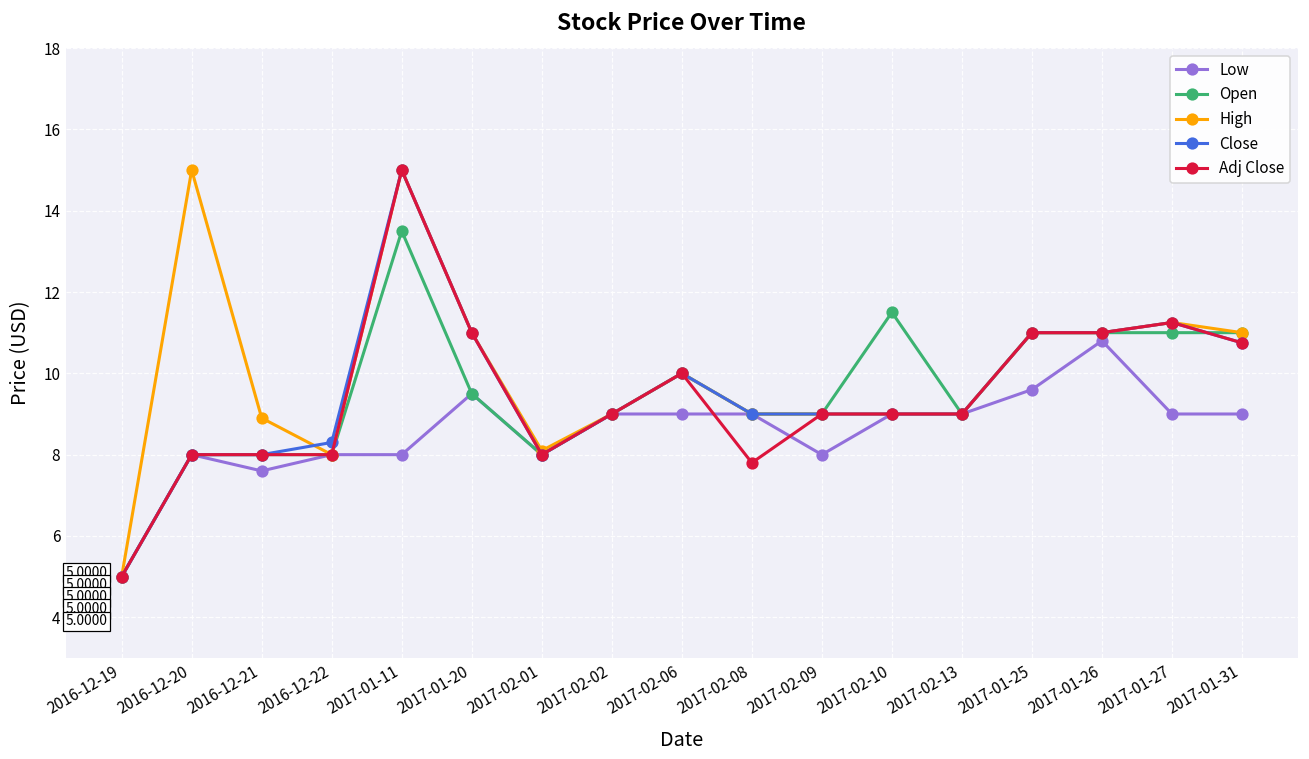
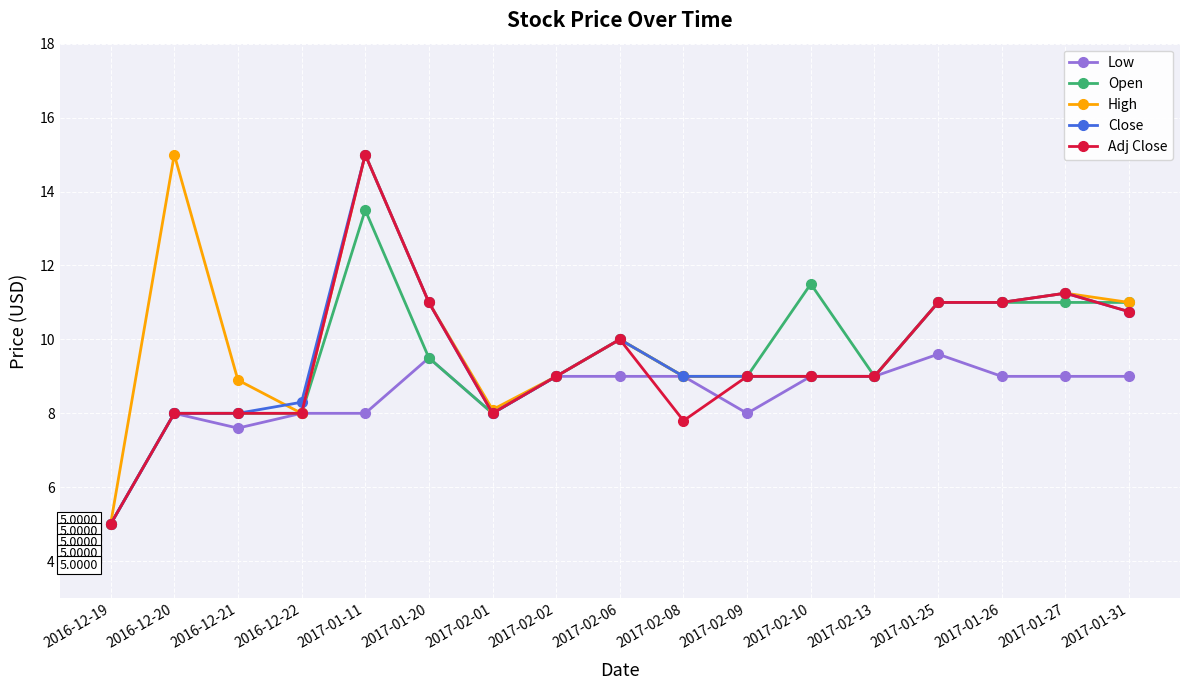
  {
    "Low": {
      "2016-12-21": 7.6,
      "2017-01-11": 8.0,
      "2017-02-06": 9.0,
      "2017-02-09": 8.0,
      "2017-01-25": 9.6,
-     "2017-01-26": 10.8,
+     "2017-01-26": 9.0,
      "2017-01-27": 9.0,
      "2017-01-31": 9.0
    },
    "Open": {
      "2017-01-11": 13.5,
      "2017-02-10": 11.5,
      "2017-01-27": 11.0
    },
    "High": {
      "2016-12-20": 15.0,
      "2016-12-21": 8.9,
      "2017-02-01": 8.1
    },
    "Close": {
      "2016-12-22": 8.3
    },
    "Adj Close": {
      "2017-02-08": 7.8
    }
  }
